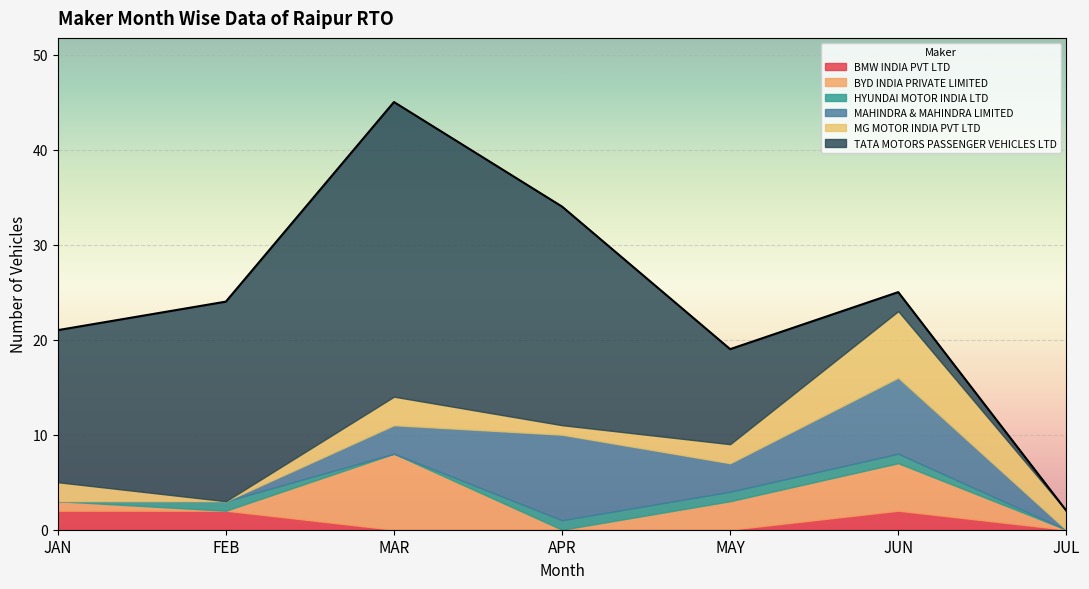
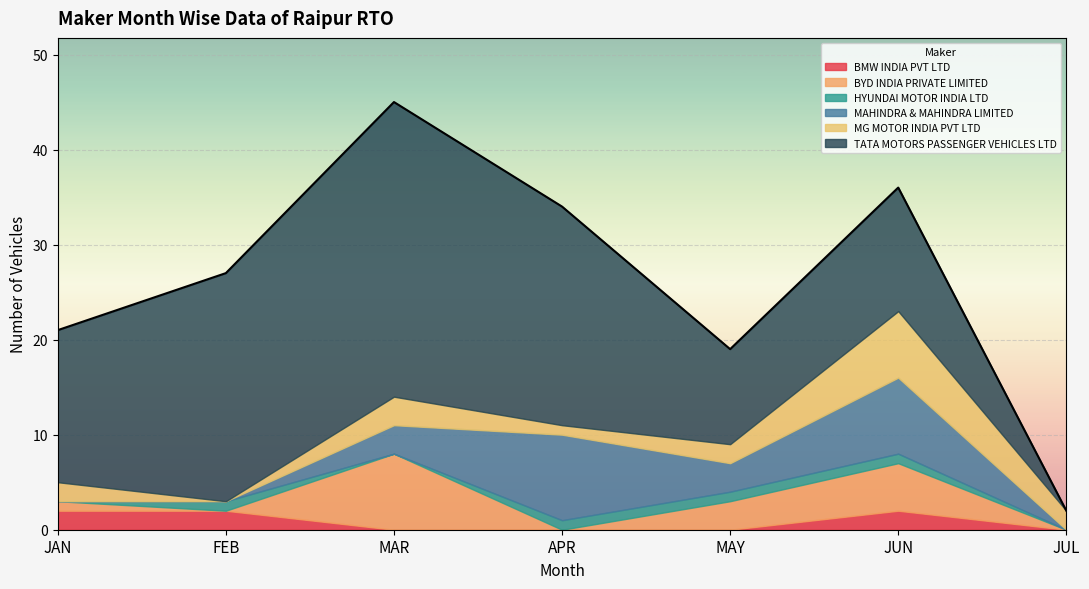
  {
    "BMW INDIA PVT LTD": {
      "JAN": 2,
      "MAR": 0,
      "MAY": 0,
      "JUN": 2
    },
    "TATA MOTORS PASSENGER VEHICLES LTD": {
      "JAN": 16,
-     "FEB": 21,
+     "FEB": 24,
      "MAR": 31,
      "APR": 23,
      "MAY": 10,
-     "JUN": 2
+     "JUN": 13
    }
  }
